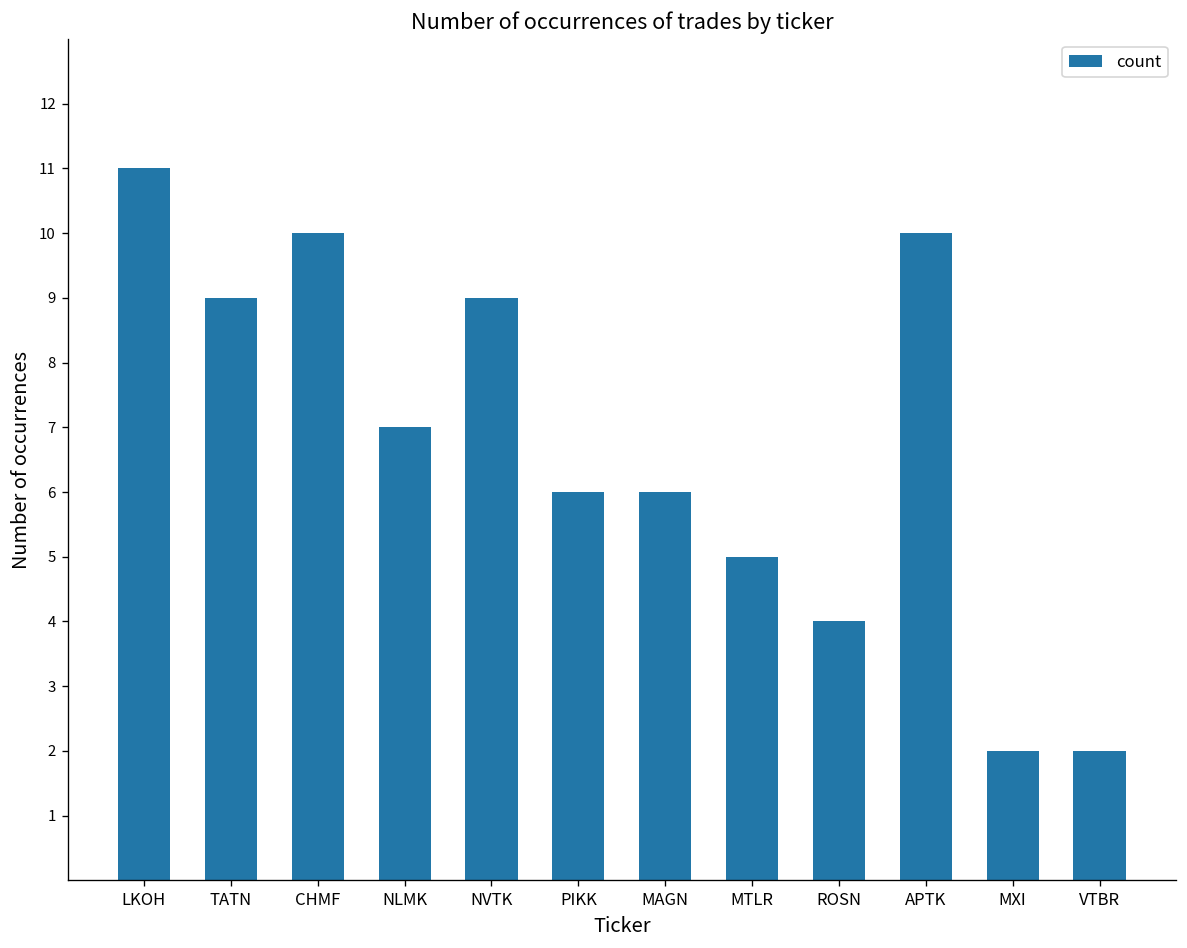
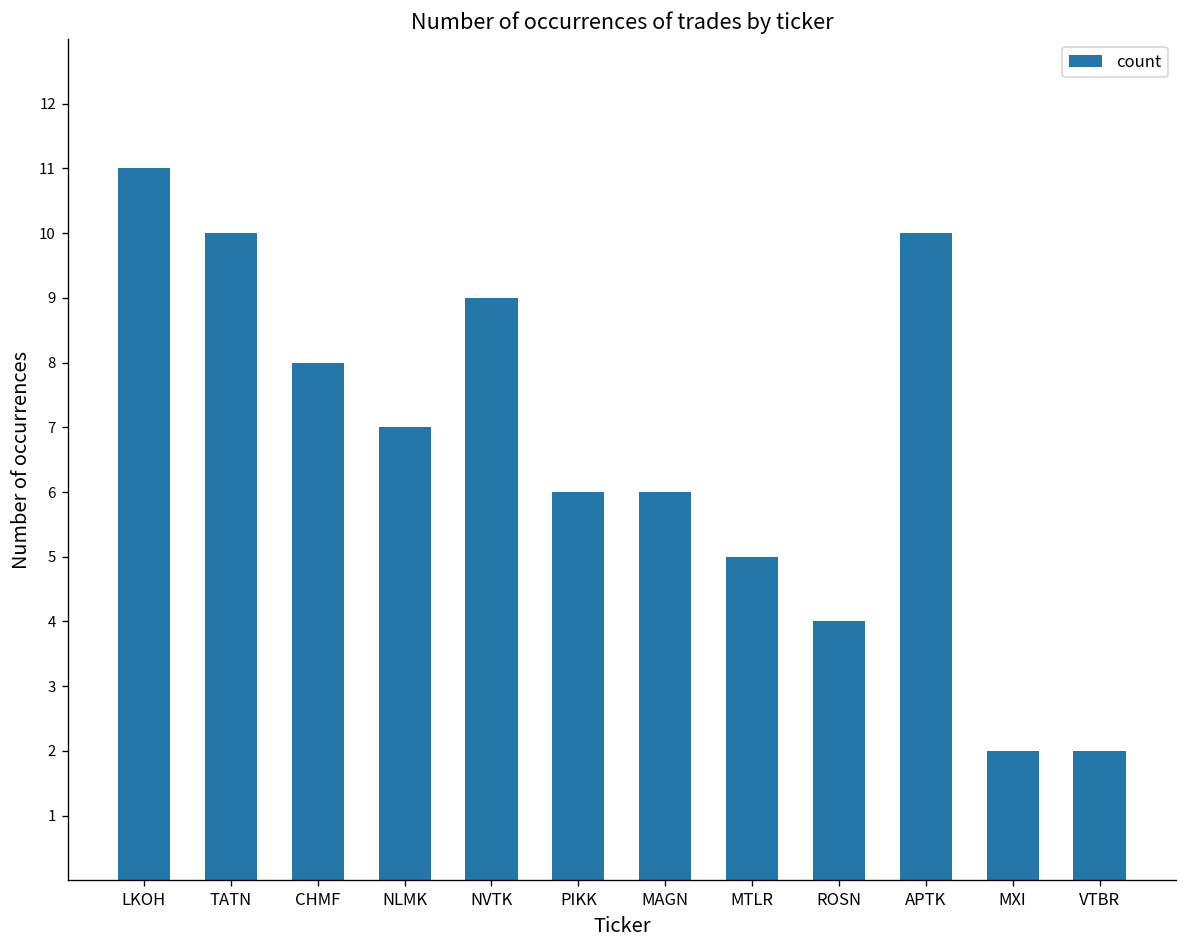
  {
    "LKOH": 11,
-   "TATN": 9,
-   "CHMF": 10,
+   "TATN": 10,
+   "CHMF": 8,
    "NLMK": 7,
    "NVTK": 9,
    "PIKK": 6,
    "MAGN": 6,
    "MTLR": 5,
    "ROSN": 4,
    "APTK": 10,
    "MXI": 2,
    "VTBR": 2
  }
